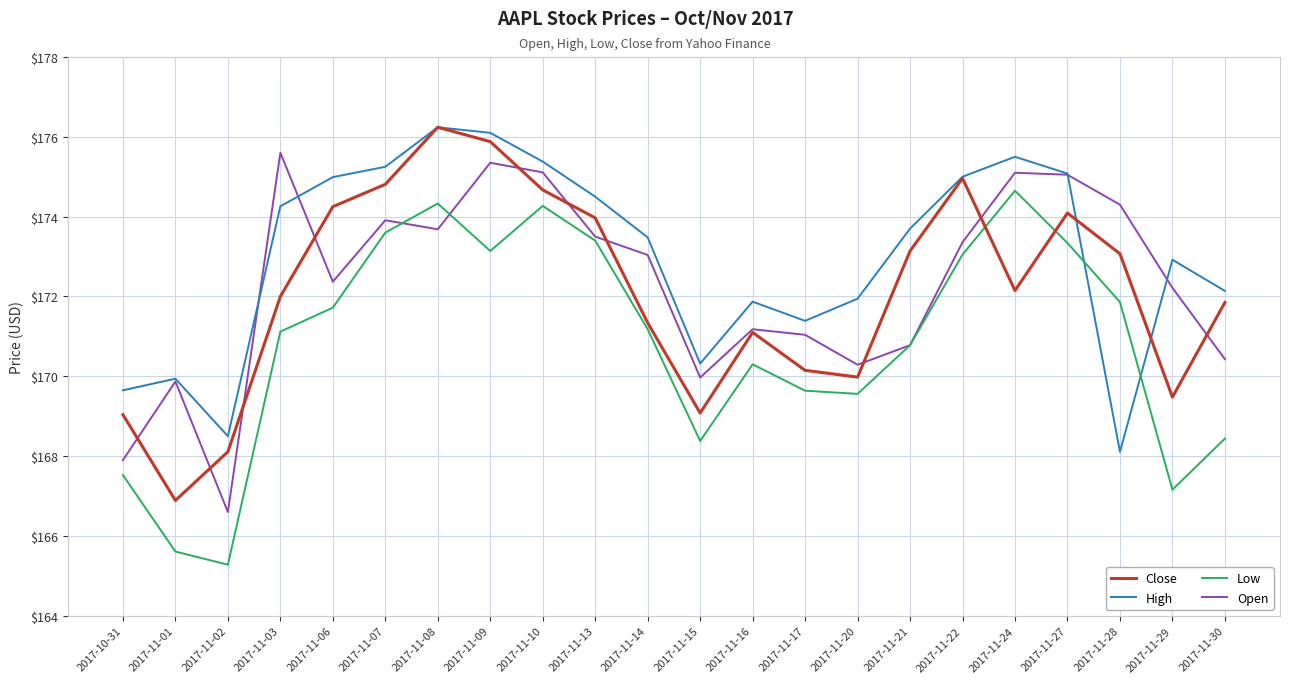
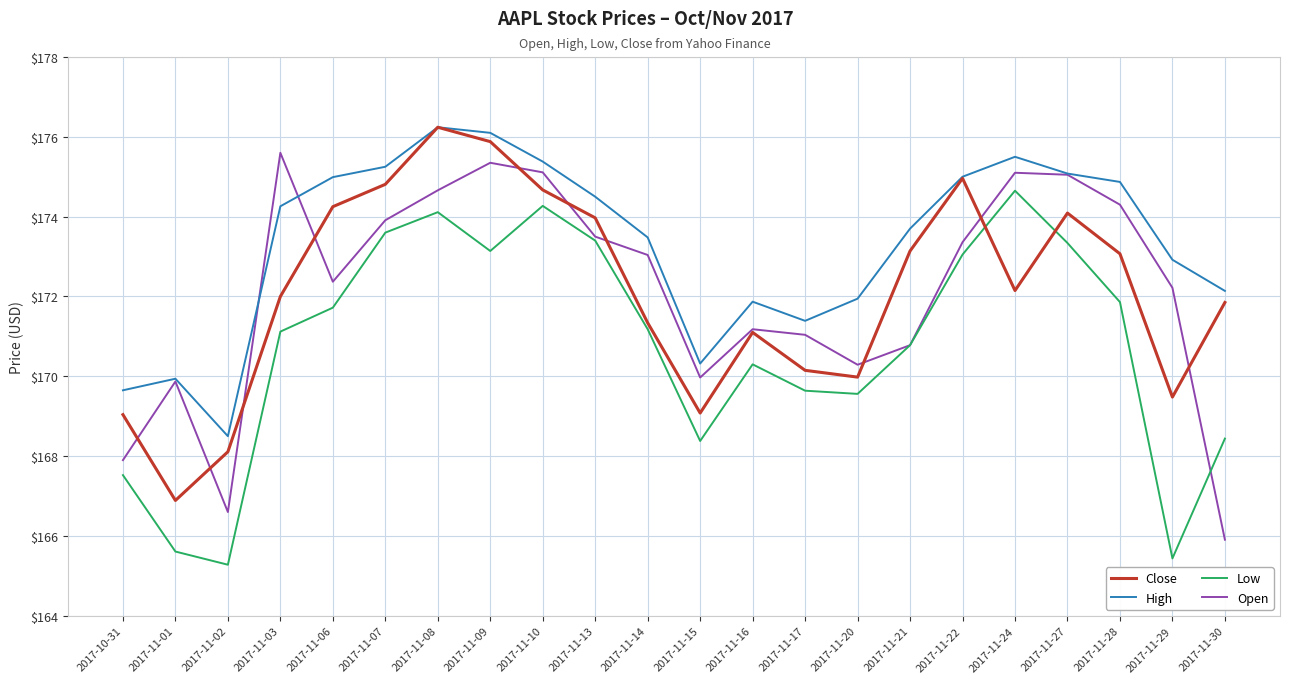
  {
    "Close": {
      "2017-10-31": "$169.0",
      "2017-11-01": "$166.9",
      "2017-11-02": "$168.1",
      "2017-11-03": "$172.0",
      "2017-11-06": "$174.3",
      "2017-11-07": "$174.8",
      "2017-11-09": "$175.9",
      "2017-11-10": "$174.7",
      "2017-11-13": "$174.0",
      "2017-11-14": "$171.3",
      "2017-11-15": "$169.1",
      "2017-11-16": "$171.1",
      "2017-11-17": "$170.1",
      "2017-11-20": "$170.0",
      "2017-11-21": "$173.1",
      "2017-11-24": "$172.1",
      "2017-11-27": "$174.1",
      "2017-11-28": "$173.1",
      "2017-11-29": "$169.5",
      "2017-11-30": "$171.9"
    },
    "High": {
      "2017-10-31": "$169.6",
      "2017-11-01": "$169.9",
      "2017-11-02": "$168.5",
      "2017-11-03": "$174.3",
      "2017-11-06": "$175.0",
      "2017-11-07": "$175.3",
      "2017-11-09": "$176.1",
      "2017-11-10": "$175.4",
      "2017-11-13": "$174.5",
      "2017-11-14": "$173.5",
      "2017-11-15": "$170.3",
      "2017-11-16": "$171.9",
      "2017-11-17": "$171.4",
      "2017-11-20": "$171.9",
      "2017-11-21": "$173.7",
      "2017-11-24": "$175.5",
-     "2017-11-28": "$168.1",
+     "2017-11-28": "$174.9",
      "2017-11-29": "$172.9",
      "2017-11-30": "$172.1"
    },
    "Low": {
      "2017-10-31": "$167.5",
      "2017-11-01": "$165.6",
      "2017-11-02": "$165.3",
      "2017-11-03": "$171.1",
      "2017-11-06": "$171.7",
      "2017-11-07": "$173.6",
-     "2017-11-08": "$174.3",
+     "2017-11-08": "$174.1",
      "2017-11-09": "$173.1",
      "2017-11-10": "$174.3",
      "2017-11-13": "$173.4",
      "2017-11-14": "$171.2",
      "2017-11-15": "$168.4",
      "2017-11-16": "$170.3",
      "2017-11-17": "$169.6",
      "2017-11-20": "$169.6",
      "2017-11-22": "$173.1",
      "2017-11-24": "$174.6",
      "2017-11-27": "$173.3",
      "2017-11-28": "$171.9",
-     "2017-11-29": "$167.2",
+     "2017-11-29": "$165.4",
      "2017-11-30": "$168.4"
    },
    "Open": {
      "2017-10-31": "$167.9",
      "2017-11-01": "$169.9",
      "2017-11-02": "$166.6",
      "2017-11-03": "$175.6",
      "2017-11-06": "$172.4",
      "2017-11-07": "$173.9",
-     "2017-11-08": "$173.7",
+     "2017-11-08": "$174.7",
      "2017-11-09": "$175.4",
      "2017-11-10": "$175.1",
      "2017-11-13": "$173.5",
      "2017-11-14": "$173.0",
      "2017-11-15": "$170.0",
      "2017-11-16": "$171.2",
      "2017-11-17": "$171.0",
      "2017-11-20": "$170.3",
      "2017-11-22": "$173.4",
      "2017-11-24": "$175.1",
      "2017-11-28": "$174.3",
      "2017-11-29": "$172.2",
-     "2017-11-30": "$170.4"
+     "2017-11-30": "$165.9"
    }
  }
